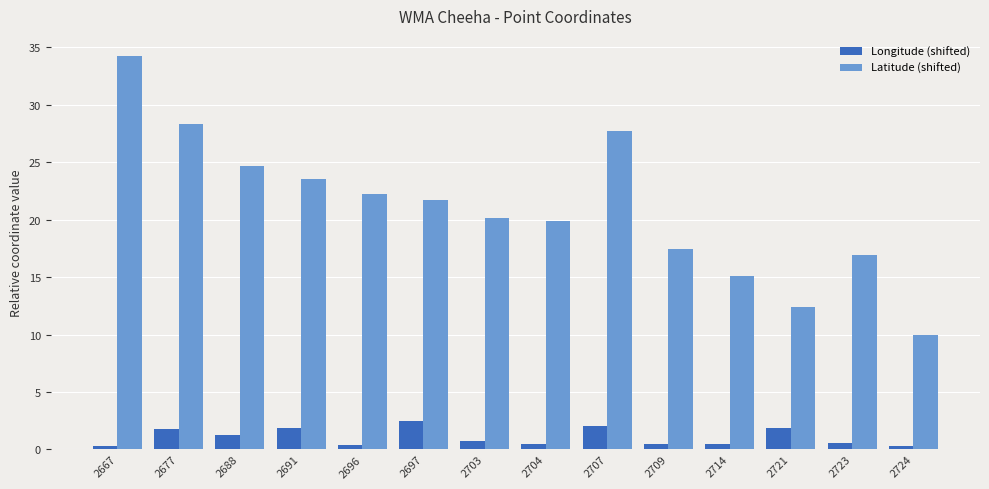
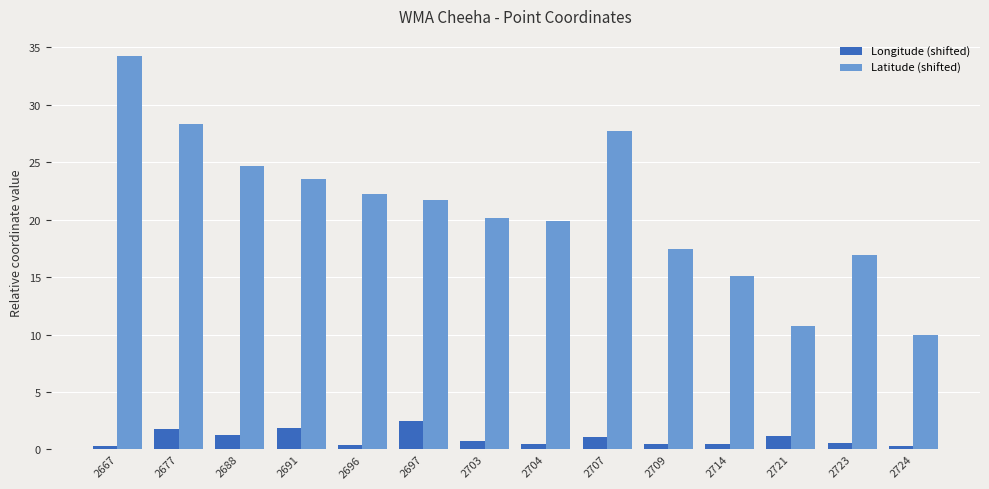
  {
    "Longitude (shifted)": {
      "2667": 0.3,
      "2677": 1.8,
      "2688": 1.2,
      "2691": 1.9,
      "2696": 0.4,
      "2697": 2.5,
      "2703": 0.7,
      "2704": 0.4,
-     "2707": 2.0,
+     "2707": 1.1,
      "2709": 0.5,
      "2714": 0.5,
-     "2721": 1.9,
+     "2721": 1.2,
      "2723": 0.6,
      "2724": 0.3
    },
    "Latitude (shifted)": {
      "2667": 34.3,
      "2677": 28.4,
      "2688": 24.7,
      "2691": 23.6,
      "2696": 22.3,
      "2697": 21.7,
      "2703": 20.1,
      "2704": 19.9,
      "2707": 27.7,
      "2709": 17.5,
      "2714": 15.1,
-     "2721": 12.4,
+     "2721": 10.8,
      "2723": 16.9,
      "2724": 10.0
    }
  }
